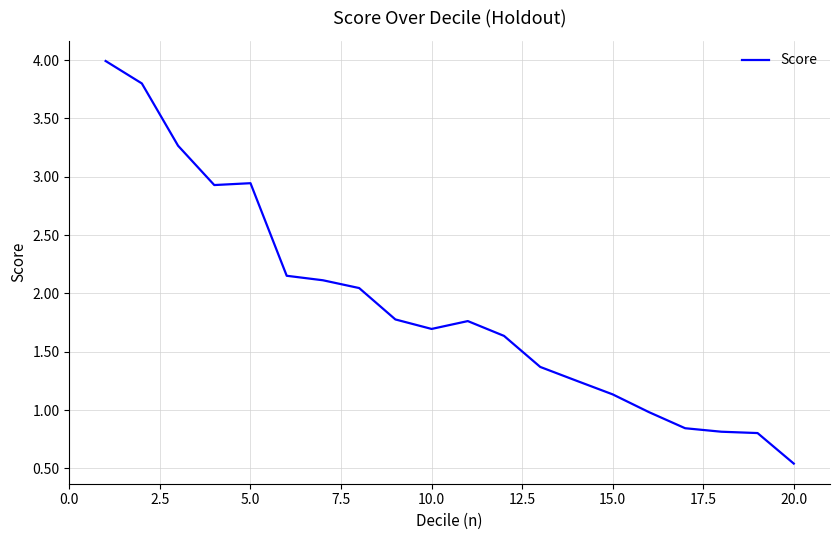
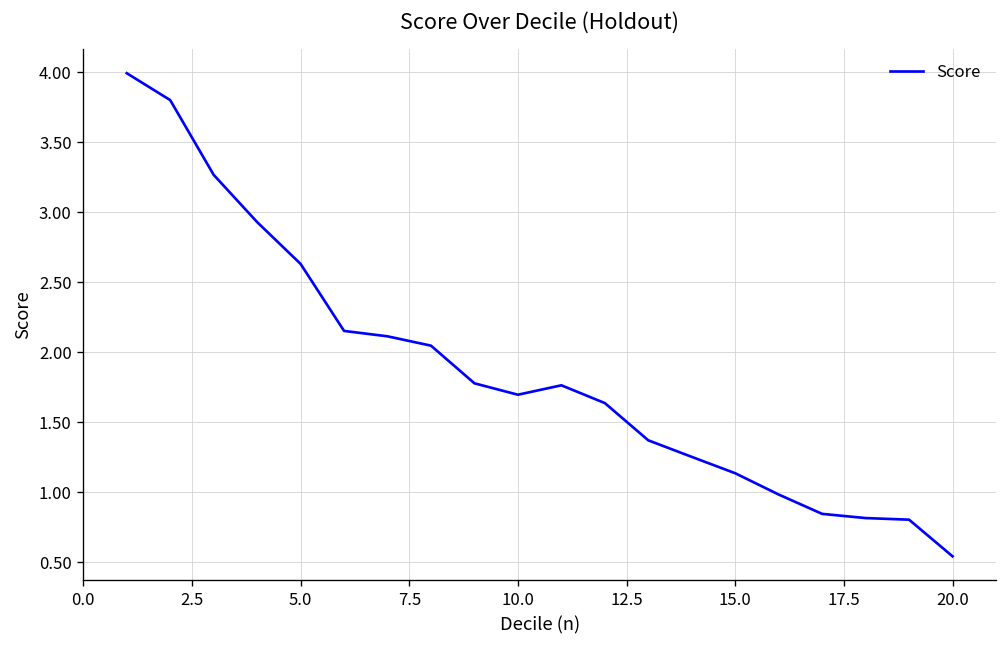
  {
-   "5.0": 2.95,
+   "5.0": 2.63,
    "10.0": 1.70,
    "15.0": 1.13,
    "20.0": 0.54
  }
